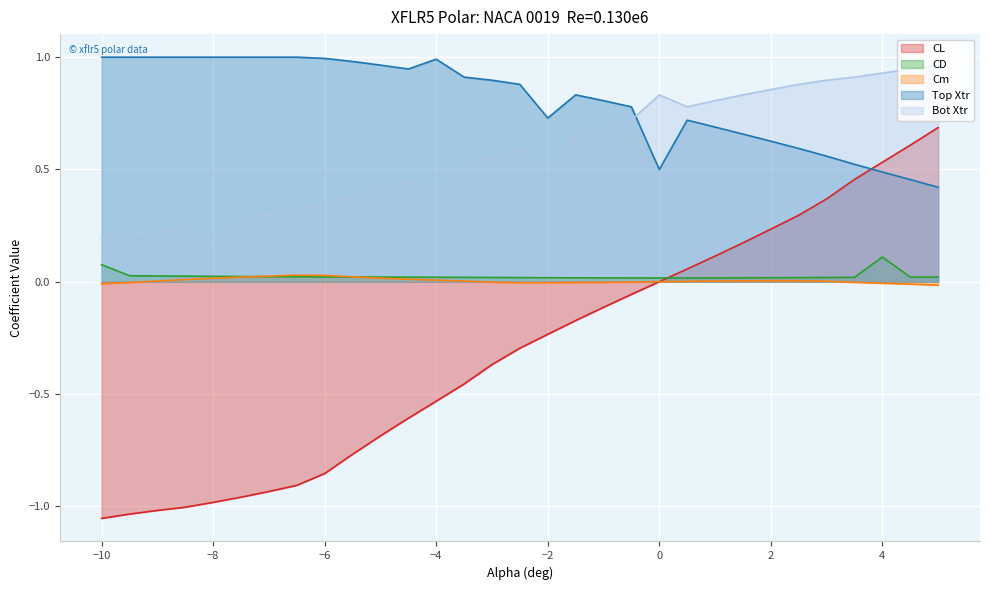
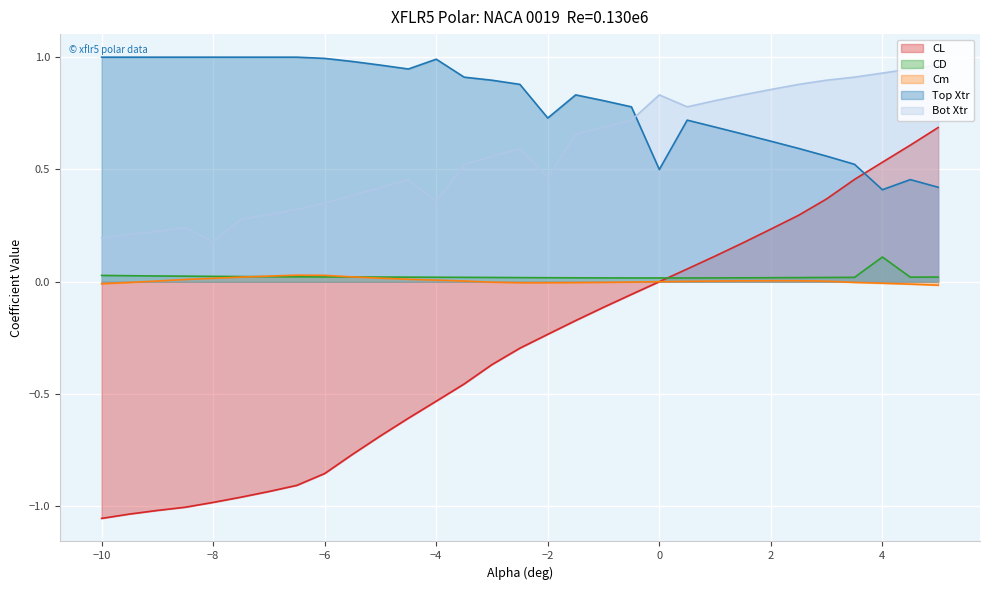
  {
    "CD": {
-     "−10": 0.08,
+     "−10": 0.03,
      "−4": 0.02,
      "−2": 0.02,
      "0": 0.02,
      "2": 0.02,
      "4": 0.11
    },
    "Top Xtr": {
      "−10": 1.00,
      "−8": 1.00,
      "−6": 0.99,
      "−4": 0.99,
      "−2": 0.73,
      "0": 0.50,
      "2": 0.63,
-     "4": 0.49
+     "4": 0.41
    },
    "Bot Xtr": {
      "−10": 0.20,
      "−8": 0.18,
      "−6": 0.35,
      "−4": 0.36,
      "−2": 0.46,
      "0": 0.83,
      "2": 0.86,
      "4": 0.93
    }
  }
